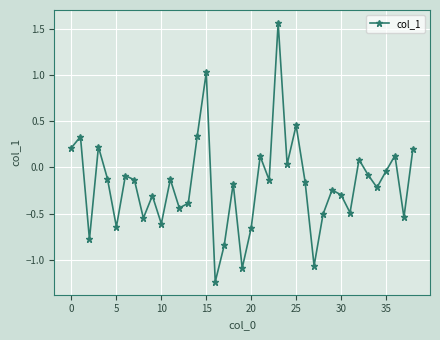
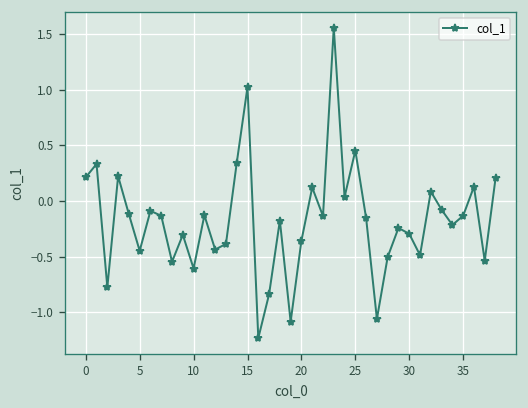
  {
    "0": 0.2,
-   "5": -0.6,
+   "5": -0.4,
    "10": -0.6,
    "15": 1.0,
-   "20": -0.7,
+   "20": -0.4,
    "25": 0.5,
    "30": -0.3,
-   "35": 0.0
+   "35": -0.1
  }
